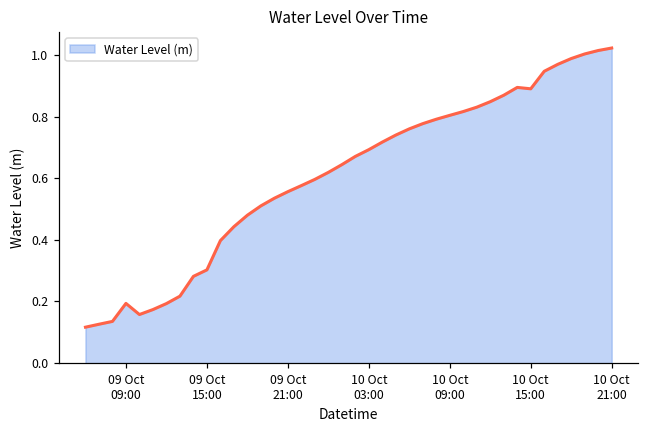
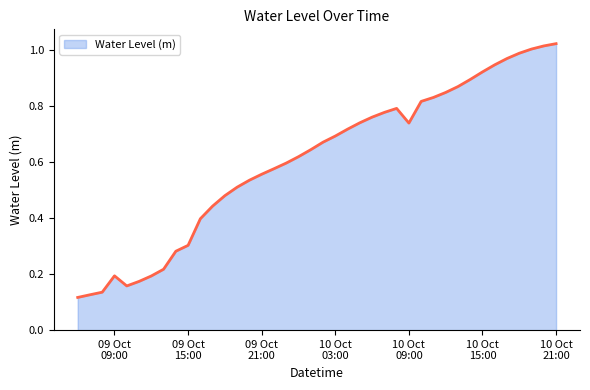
  {
    "09 Oct 09:00": 0.19,
    "09 Oct 15:00": 0.30,
    "09 Oct 21:00": 0.56,
    "10 Oct 03:00": 0.69,
-   "10 Oct 09:00": 0.80,
-   "10 Oct 15:00": 0.89,
+   "10 Oct 09:00": 0.74,
+   "10 Oct 15:00": 0.92,
    "10 Oct 21:00": 1.02
  }
